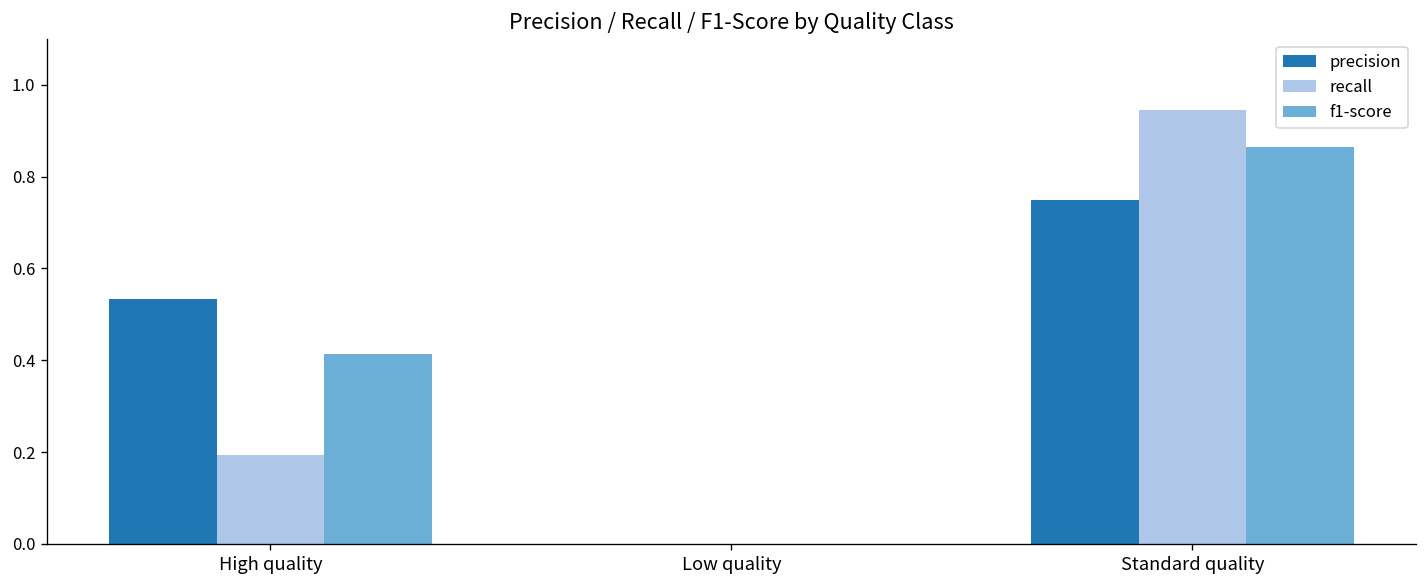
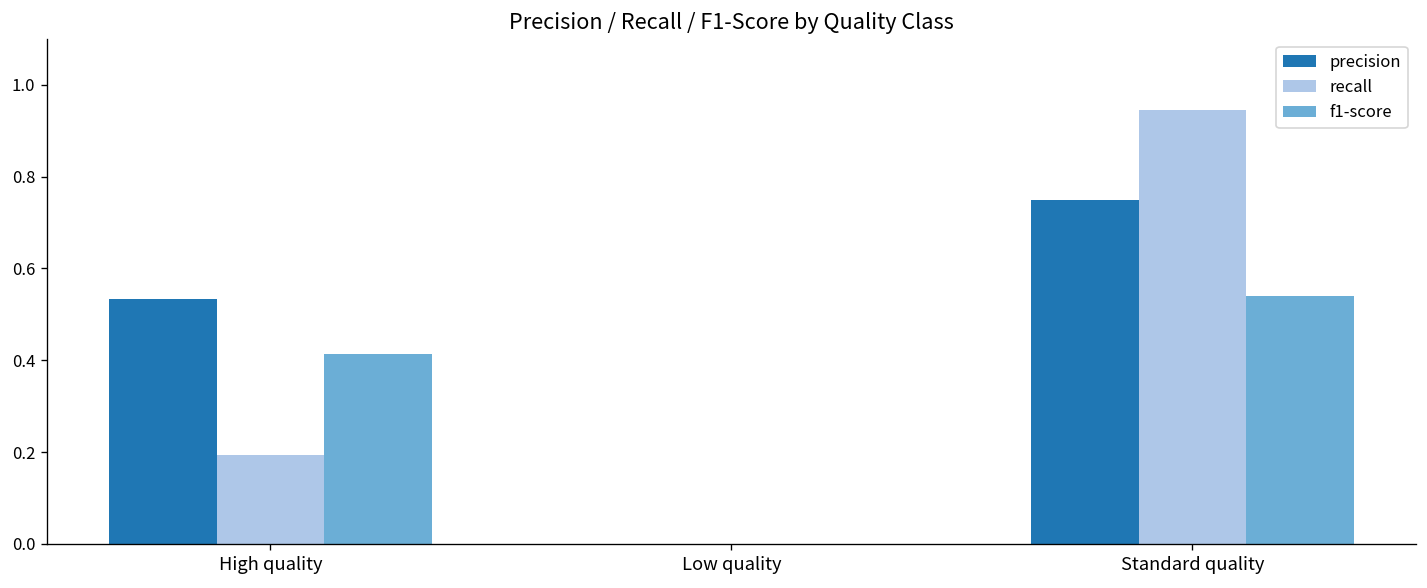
  {
    "precision": {
      "High quality": 0.53,
      "Low quality": 0.00,
      "Standard quality": 0.75
    },
    "recall": {
      "High quality": 0.19,
      "Low quality": 0.00,
      "Standard quality": 0.95
    },
    "f1-score": {
      "High quality": 0.41,
      "Low quality": 0.00,
-     "Standard quality": 0.86
+     "Standard quality": 0.54
    }
  }
